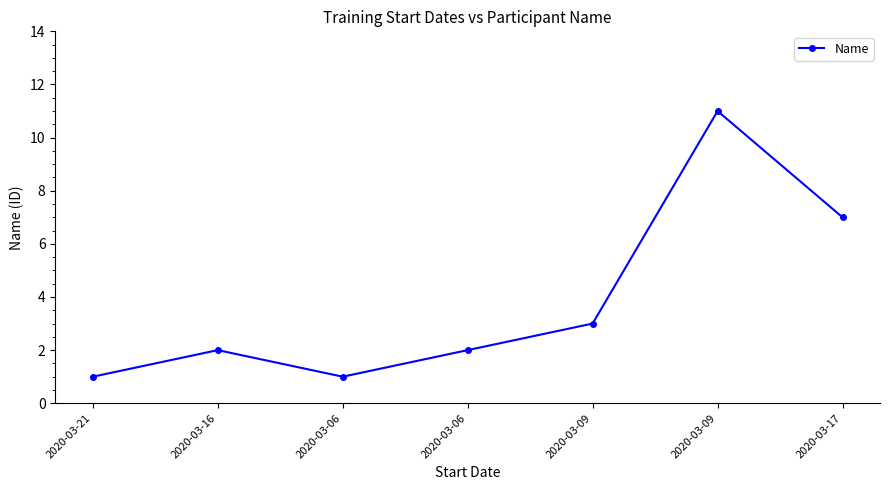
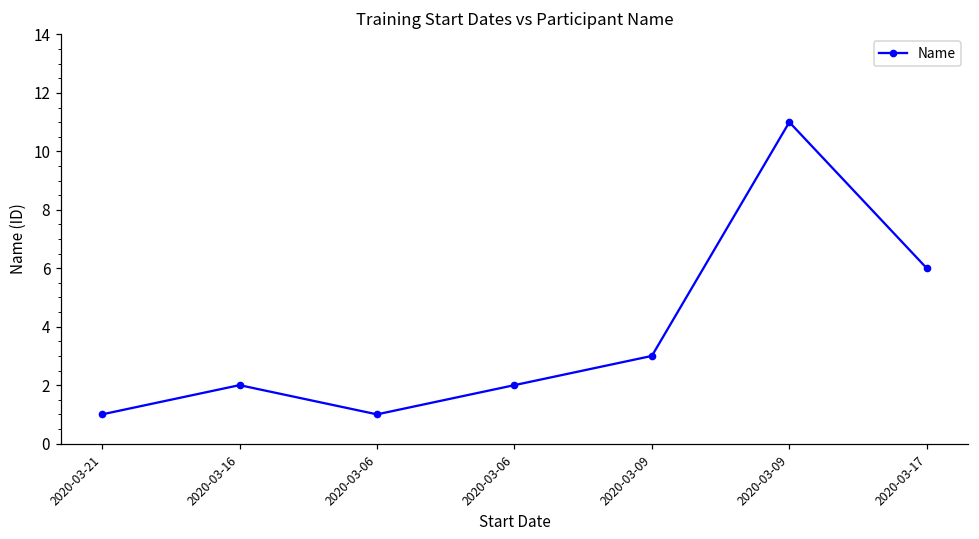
  {
    "2020-03-21": 1,
    "2020-03-16": 2,
-   "2020-03-17": 7
+   "2020-03-17": 6
  }
